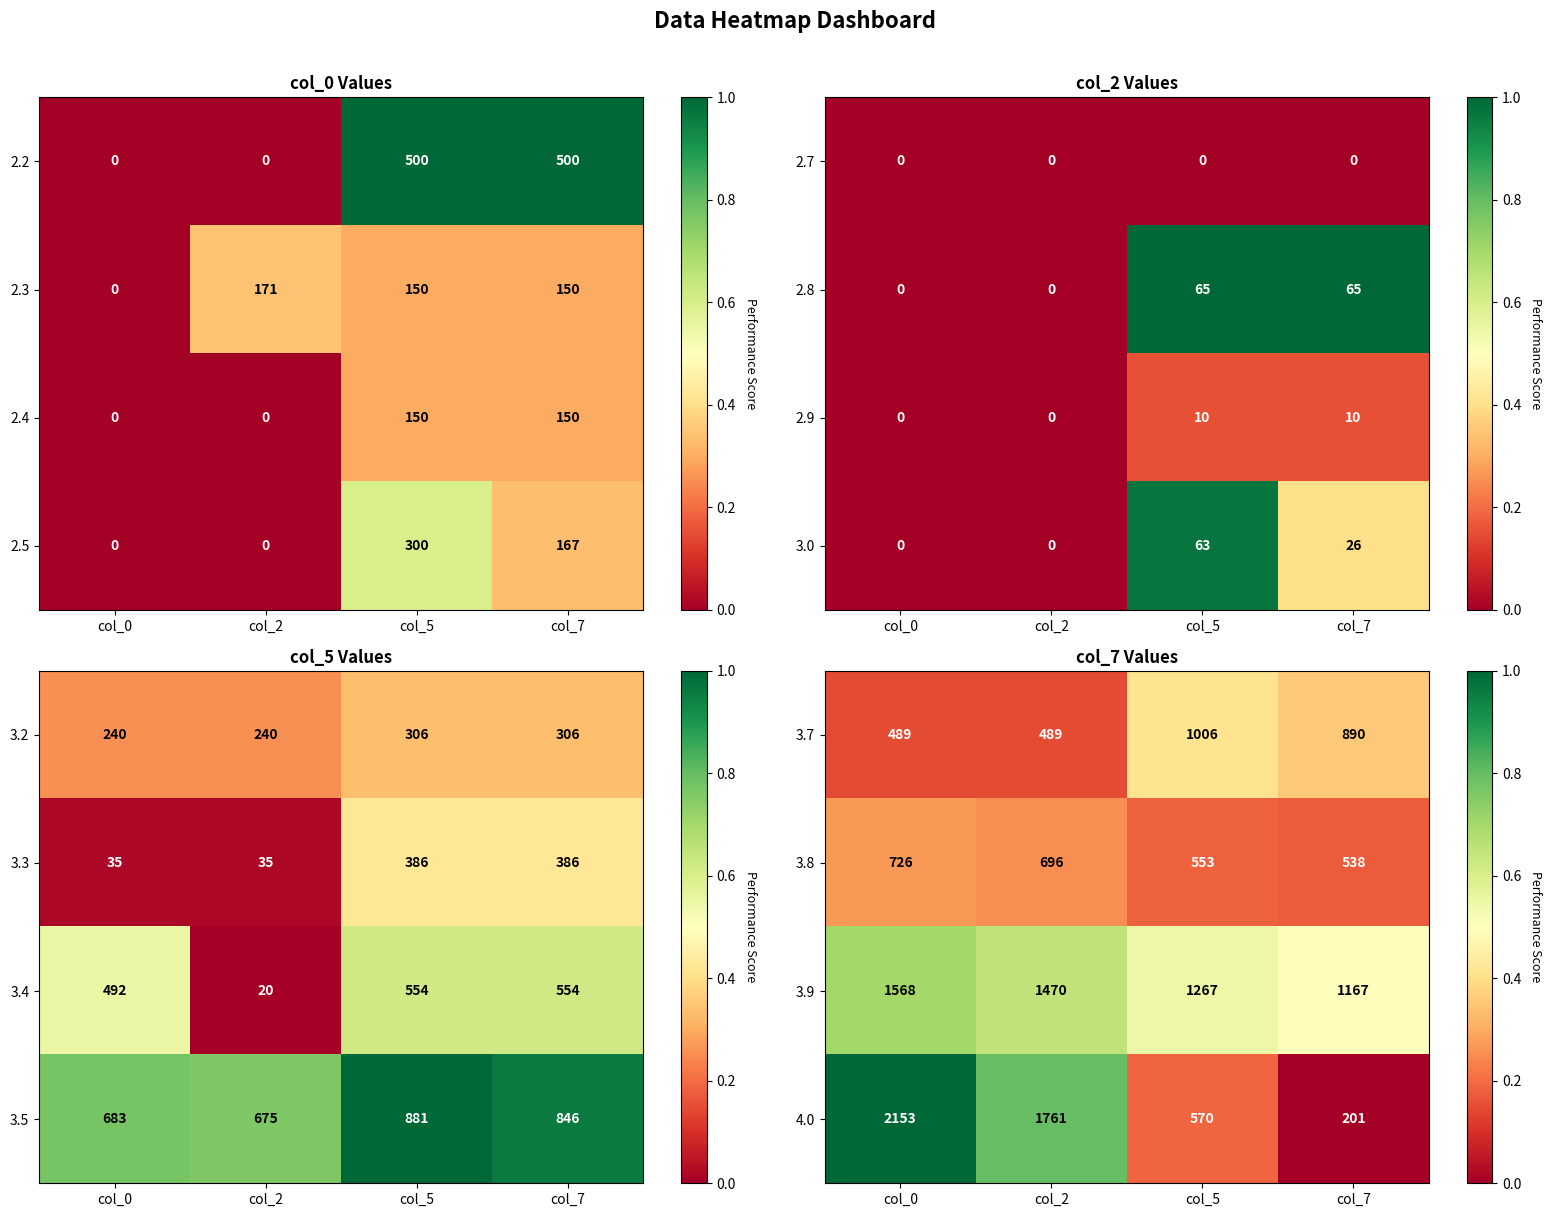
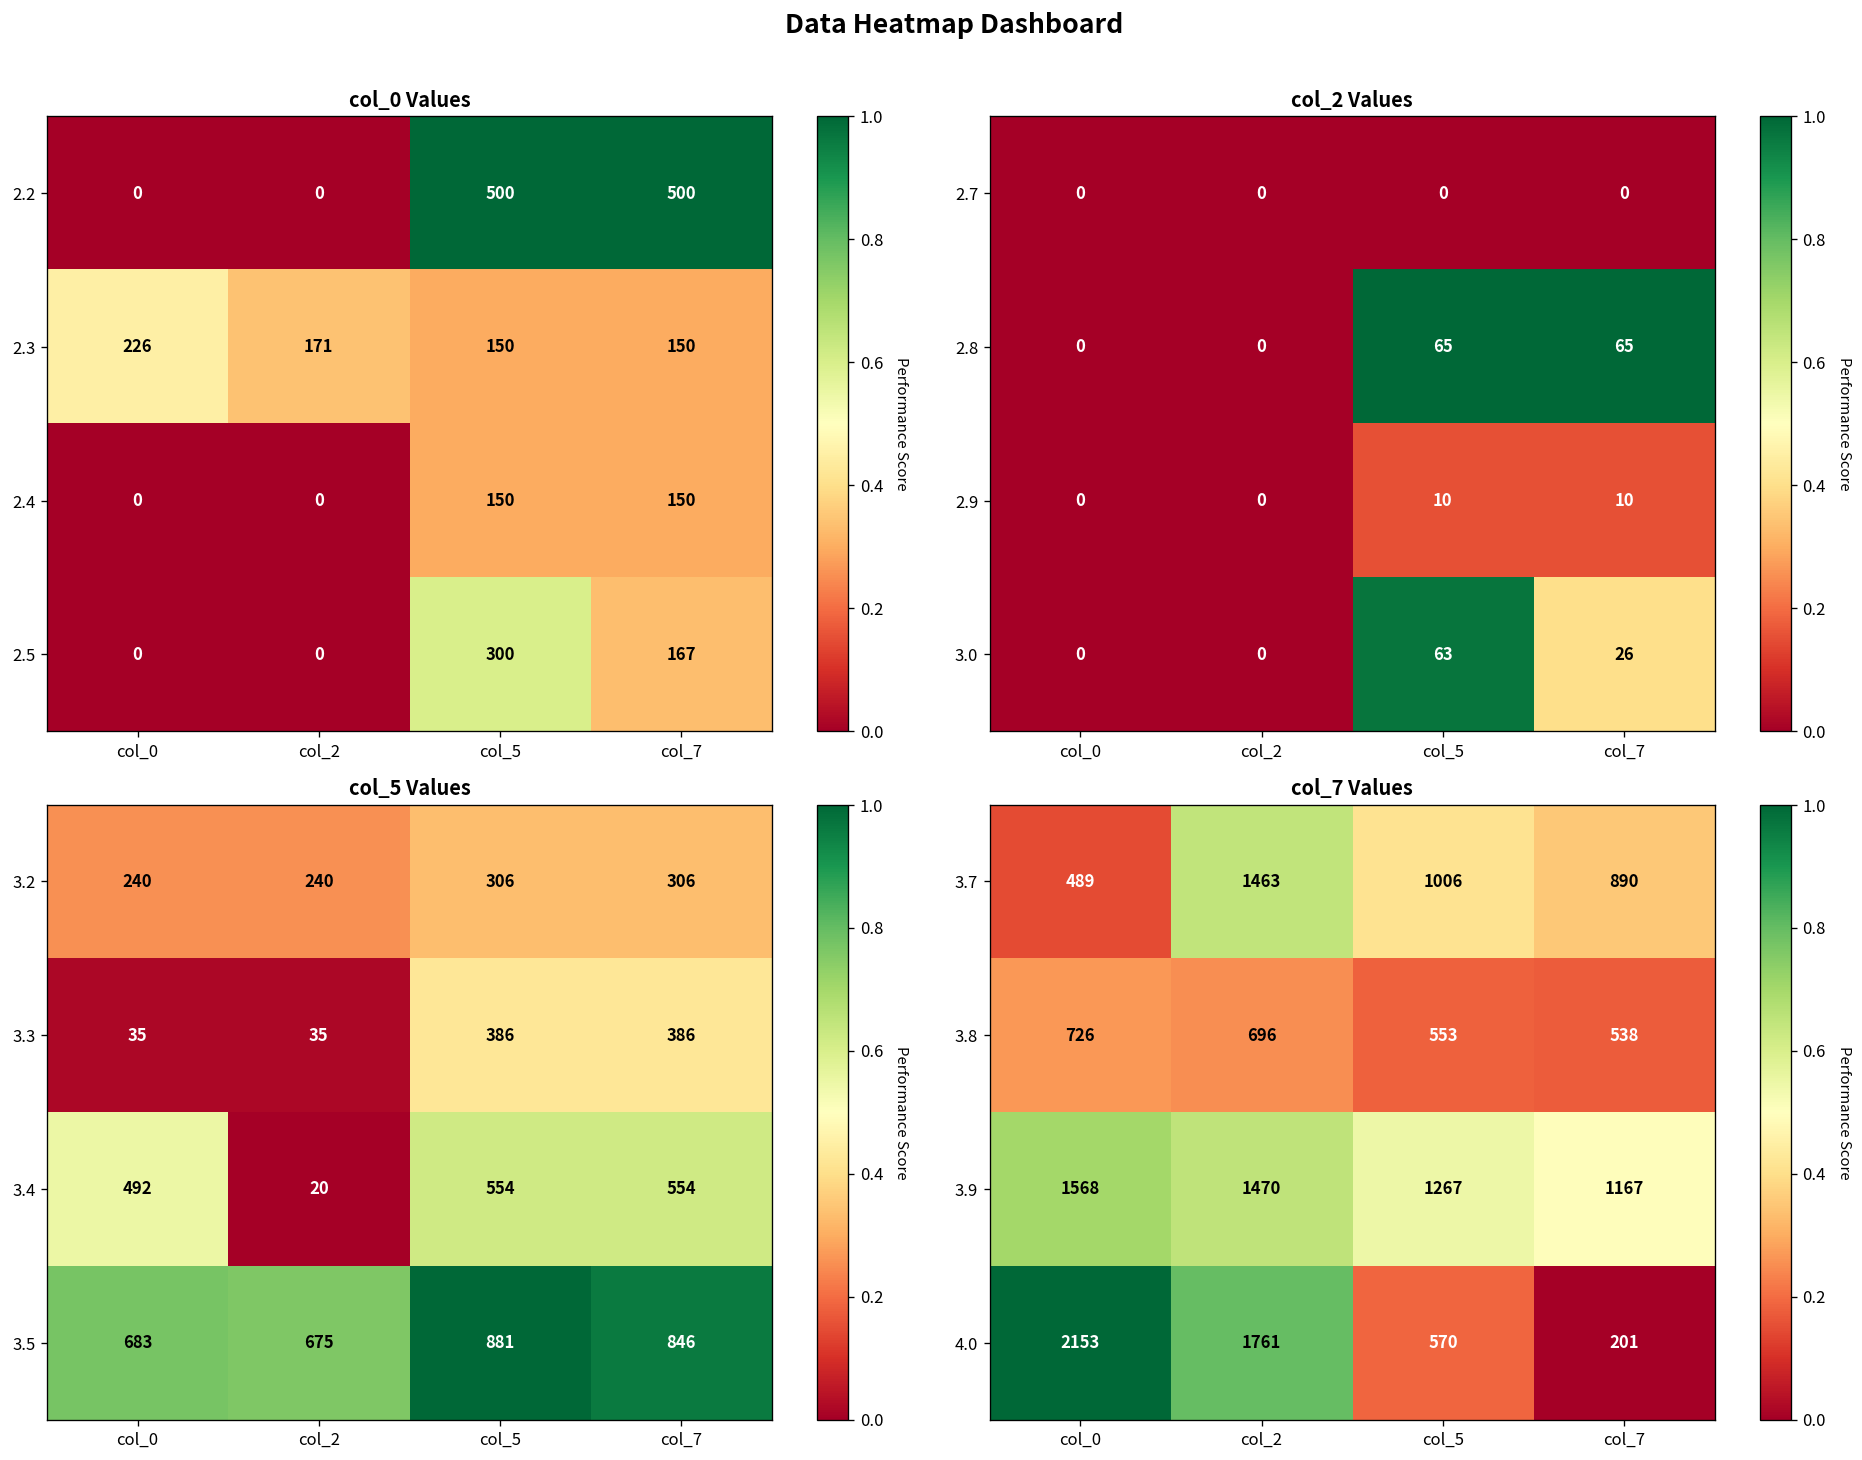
  {
    "col_0 Values": {
      "2.2": {
        "col_0": 0,
        "col_2": 0,
        "col_5": 500,
        "col_7": 500
      },
      "2.3": {
-       "col_0": 0,
+       "col_0": 226,
        "col_2": 171,
        "col_5": 150,
        "col_7": 150
      },
      "2.4": {
        "col_0": 0,
        "col_2": 0,
        "col_5": 150,
        "col_7": 150
      },
      "2.5": {
        "col_0": 0,
        "col_2": 0,
        "col_5": 300,
        "col_7": 167
      }
    },
    "col_2 Values": {
      "2.7": {
        "col_0": 0,
        "col_2": 0,
        "col_5": 0,
        "col_7": 0
      },
      "2.8": {
        "col_0": 0,
        "col_2": 0,
        "col_5": 65,
        "col_7": 65
      },
      "2.9": {
        "col_0": 0,
        "col_2": 0,
        "col_5": 10,
        "col_7": 10
      },
      "3.0": {
        "col_0": 0,
        "col_2": 0,
        "col_5": 63,
        "col_7": 26
      }
    },
    "col_5 Values": {
      "3.2": {
        "col_0": 240,
        "col_2": 240,
        "col_5": 306,
        "col_7": 306
      },
      "3.3": {
        "col_0": 35,
        "col_2": 35,
        "col_5": 386,
        "col_7": 386
      },
      "3.4": {
        "col_0": 492,
        "col_2": 20,
        "col_5": 554,
        "col_7": 554
      },
      "3.5": {
        "col_0": 683,
        "col_2": 675,
        "col_5": 881,
        "col_7": 846
      }
    },
    "col_7 Values": {
      "3.7": {
        "col_0": 489,
-       "col_2": 489,
+       "col_2": 1463,
        "col_5": 1006,
        "col_7": 890
      },
      "3.8": {
        "col_0": 726,
        "col_2": 696,
        "col_5": 553,
        "col_7": 538
      },
      "3.9": {
        "col_0": 1568,
        "col_2": 1470,
        "col_5": 1267,
        "col_7": 1167
      },
      "4.0": {
        "col_0": 2153,
        "col_2": 1761,
        "col_5": 570,
        "col_7": 201
      }
    }
  }
